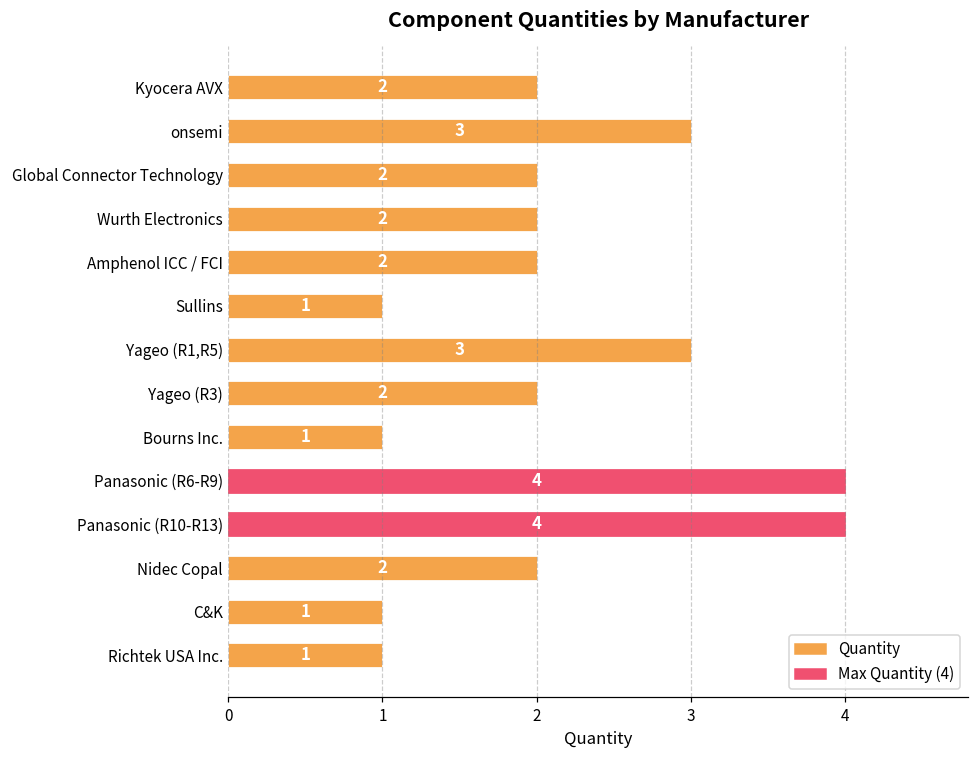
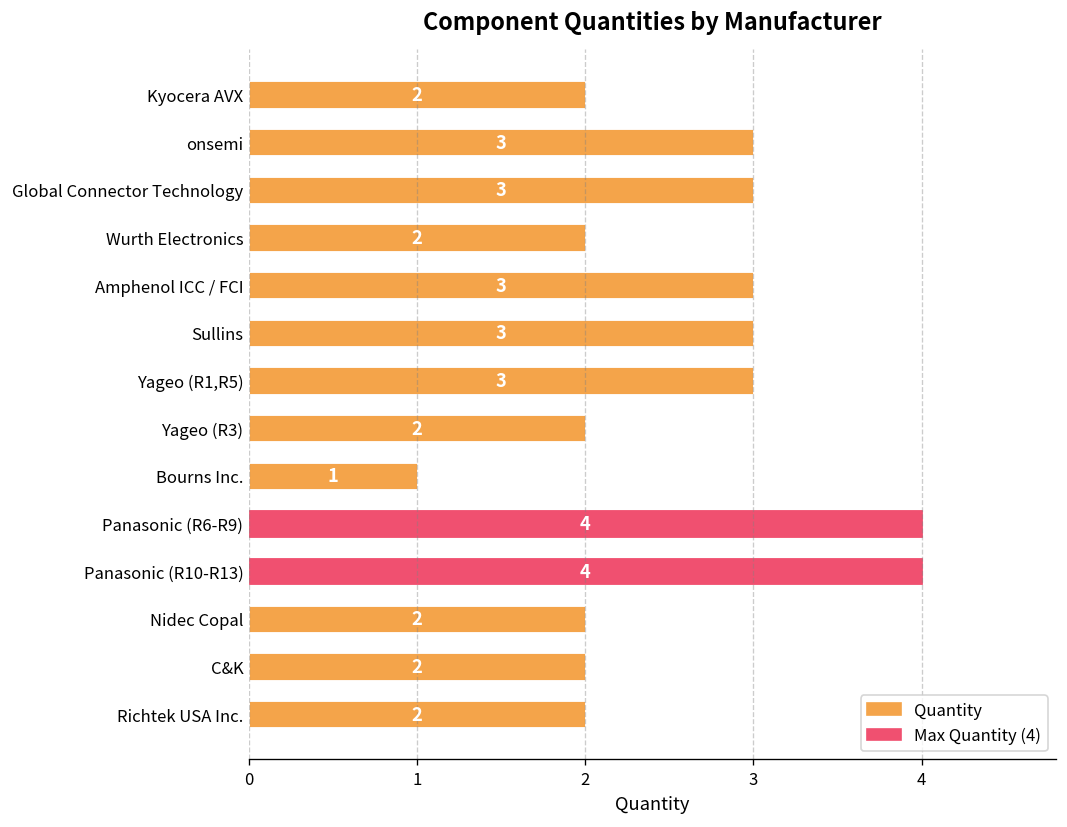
  {
    "Kyocera AVX": 2,
    "onsemi": 3,
-   "Global Connector Technology": 2,
+   "Global Connector Technology": 3,
    "Wurth Electronics": 2,
-   "Amphenol ICC / FCI": 2,
-   "Sullins": 1,
+   "Amphenol ICC / FCI": 3,
+   "Sullins": 3,
    "Yageo (R1,R5)": 3,
    "Yageo (R3)": 2,
    "Bourns Inc.": 1,
    "Panasonic (R6-R9)": 4,
    "Panasonic (R10-R13)": 4,
    "Nidec Copal": 2,
-   "C&K": 1,
-   "Richtek USA Inc.": 1
+   "C&K": 2,
+   "Richtek USA Inc.": 2
  }
